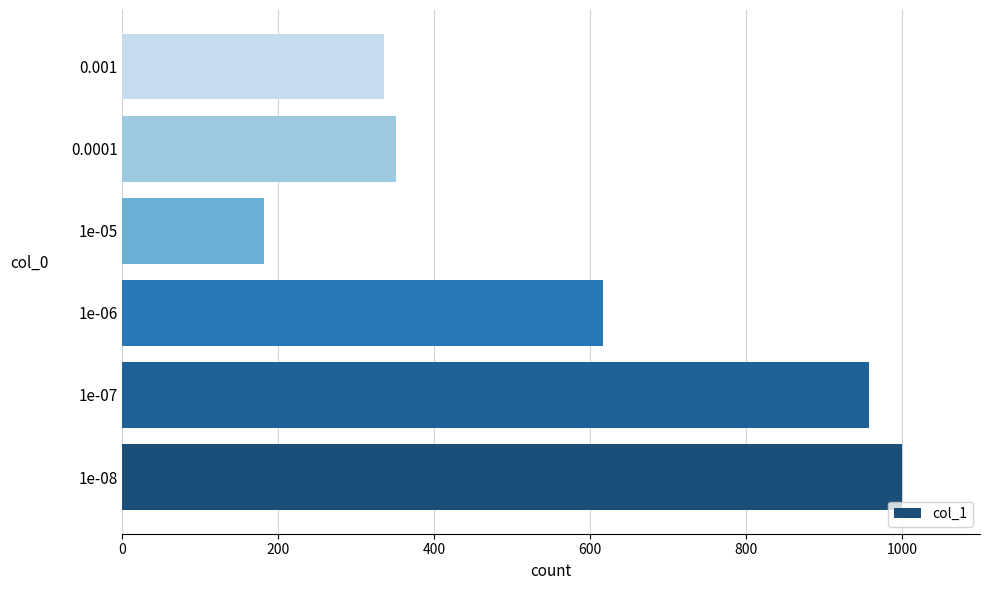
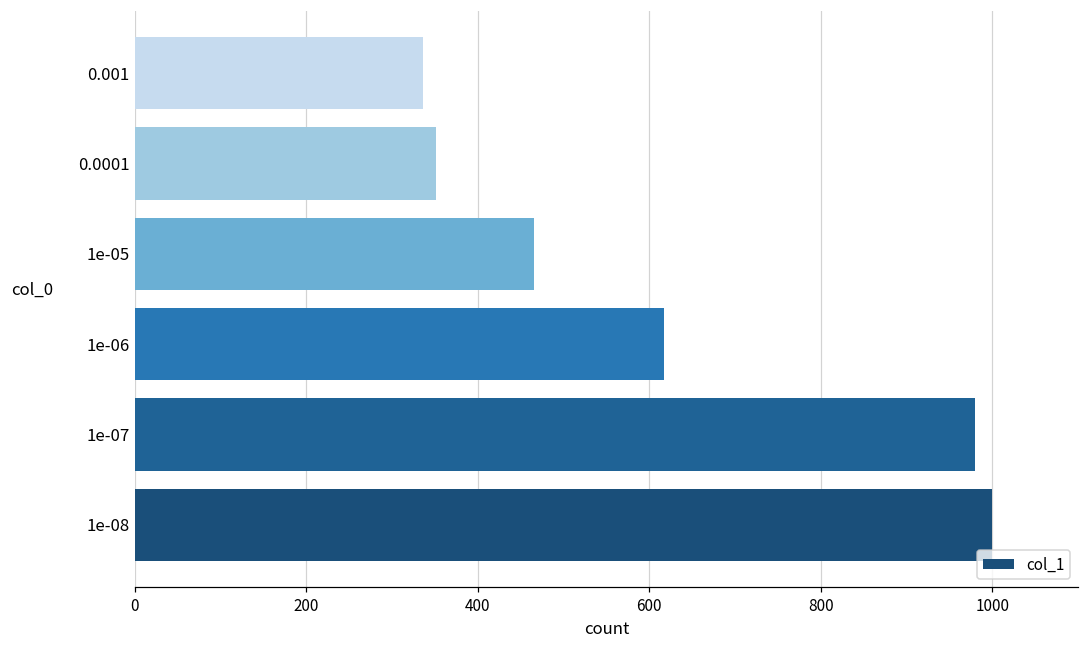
  {
    "0.001": 340,
    "0.0001": 350,
-   "1e-05": 180,
+   "1e-05": 470,
    "1e-06": 620,
-   "1e-07": 960,
+   "1e-07": 980,
    "1e-08": 1000
  }
